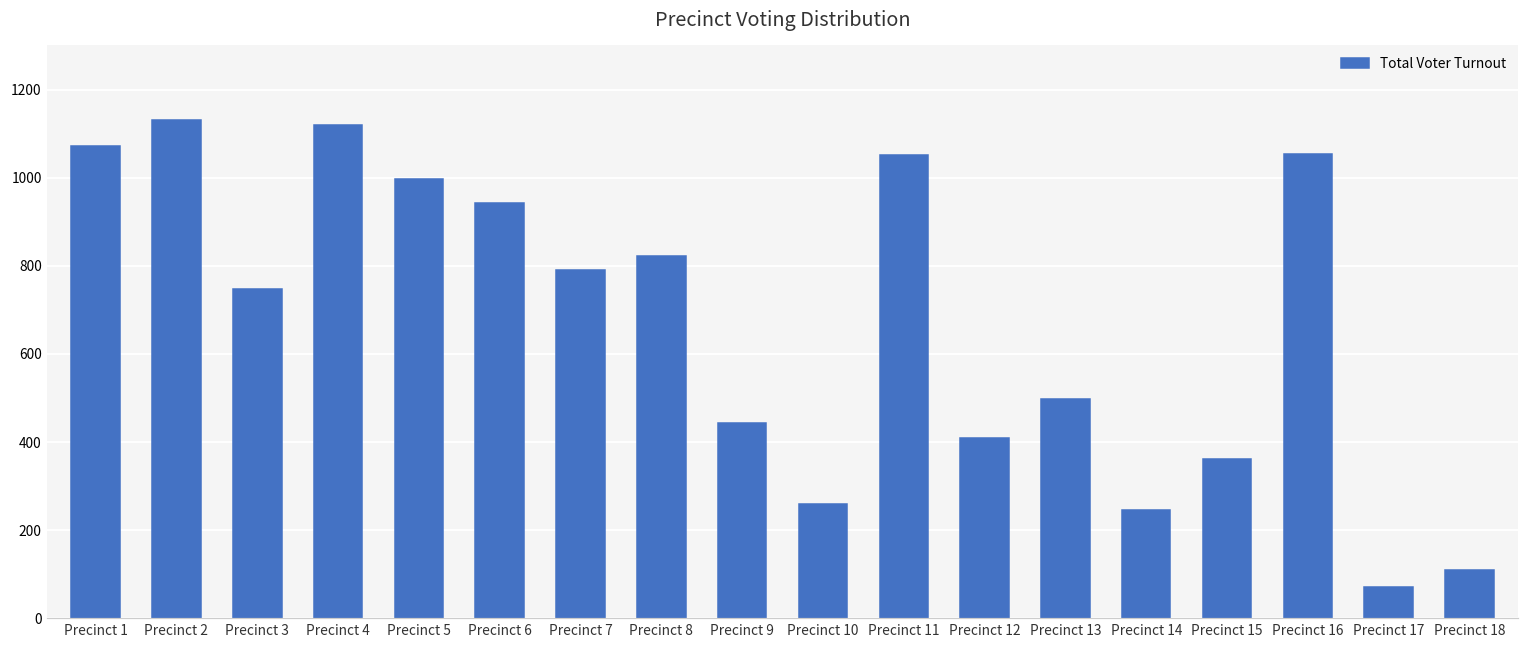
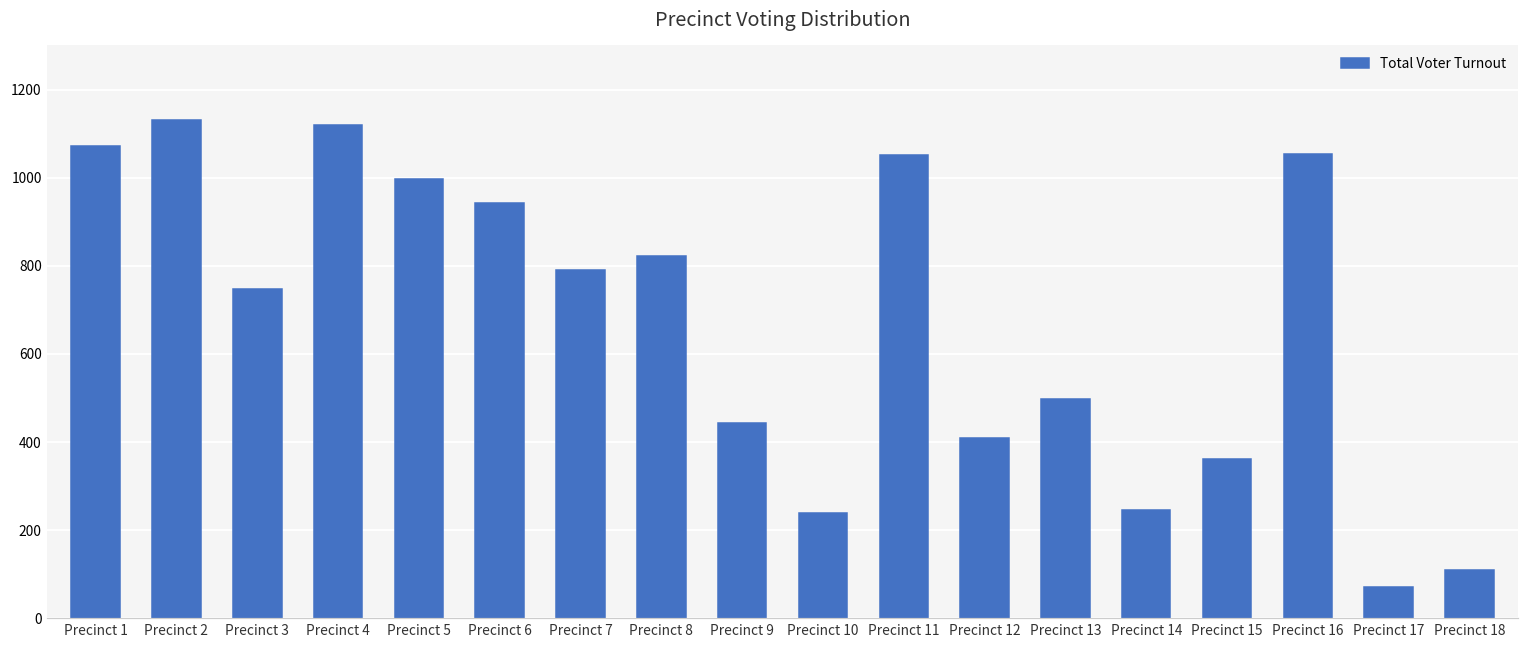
  {
    "Precinct 1": 1070,
    "Precinct 2": 1130,
    "Precinct 3": 750,
    "Precinct 4": 1120,
    "Precinct 5": 1000,
    "Precinct 6": 940,
    "Precinct 7": 790,
    "Precinct 8": 820,
    "Precinct 9": 440,
-   "Precinct 10": 260,
+   "Precinct 10": 240,
    "Precinct 11": 1050,
    "Precinct 12": 410,
    "Precinct 13": 500,
    "Precinct 14": 250,
    "Precinct 15": 360,
    "Precinct 16": 1050,
    "Precinct 17": 70,
    "Precinct 18": 110
  }
